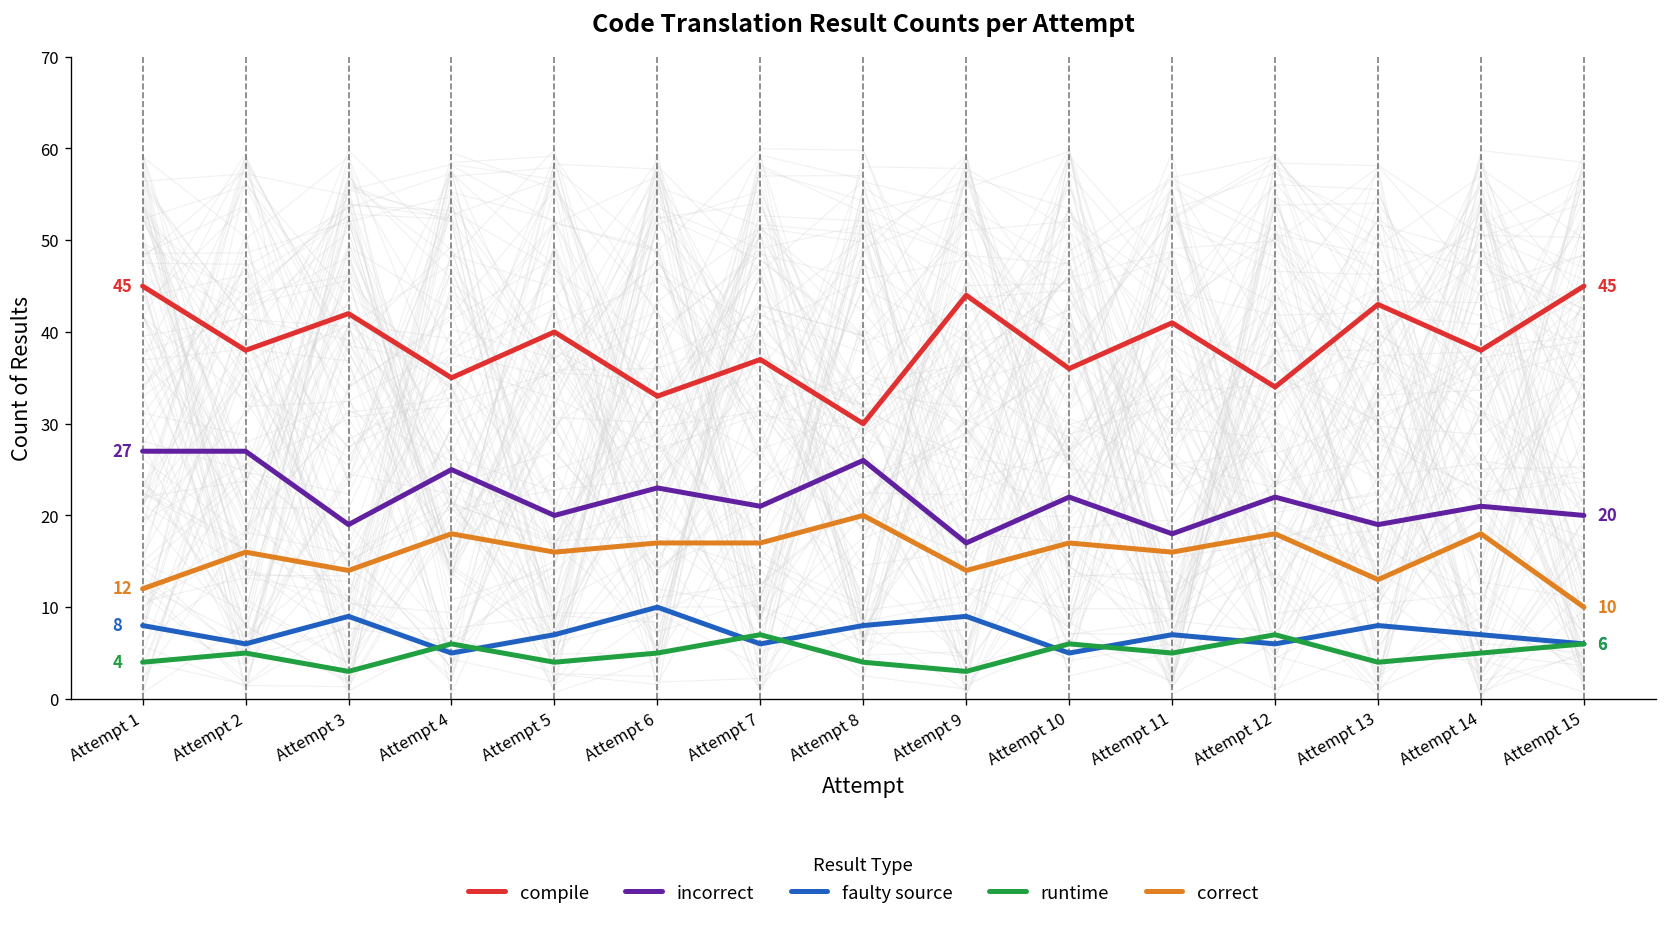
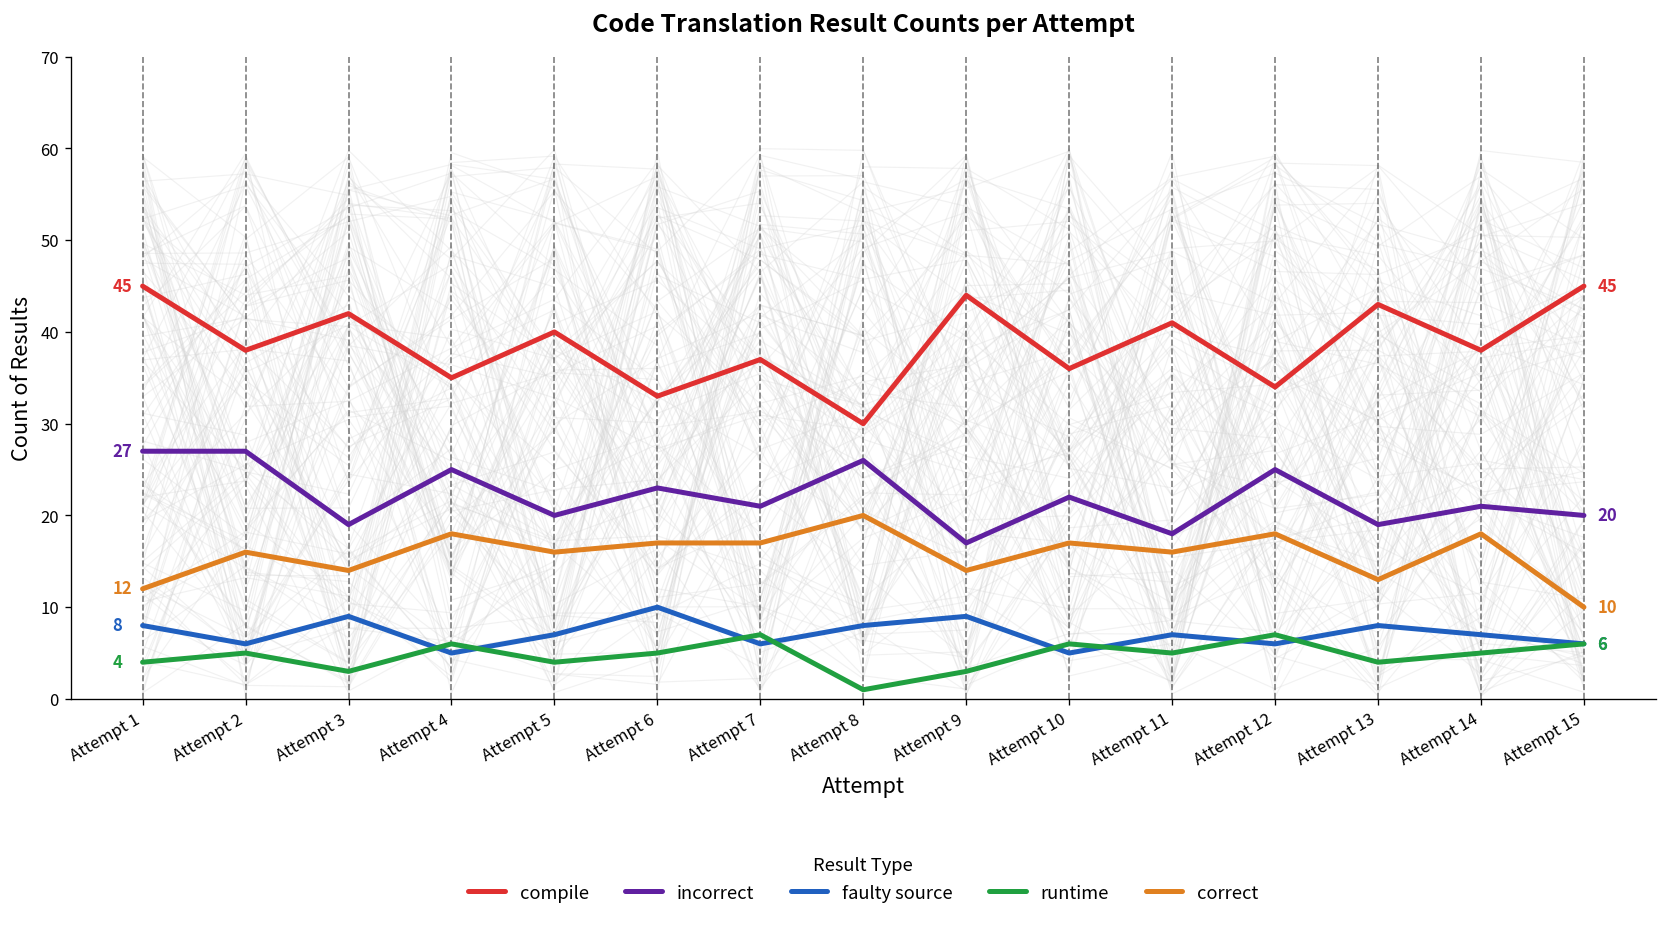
  {
    "compile": {
      "Attempt 5": 40,
      "Attempt 11": 41
    },
    "incorrect": {
      "Attempt 2": 27,
      "Attempt 4": 25,
      "Attempt 5": 20,
      "Attempt 7": 21,
      "Attempt 10": 22,
-     "Attempt 12": 22
+     "Attempt 12": 25
    },
    "faulty source": {
      "Attempt 2": 6,
      "Attempt 7": 6,
      "Attempt 10": 5,
      "Attempt 13": 8
    },
    "runtime": {
-     "Attempt 8": 4
+     "Attempt 8": 1
    },
    "correct": {
      "Attempt 1": 12
    }
  }
